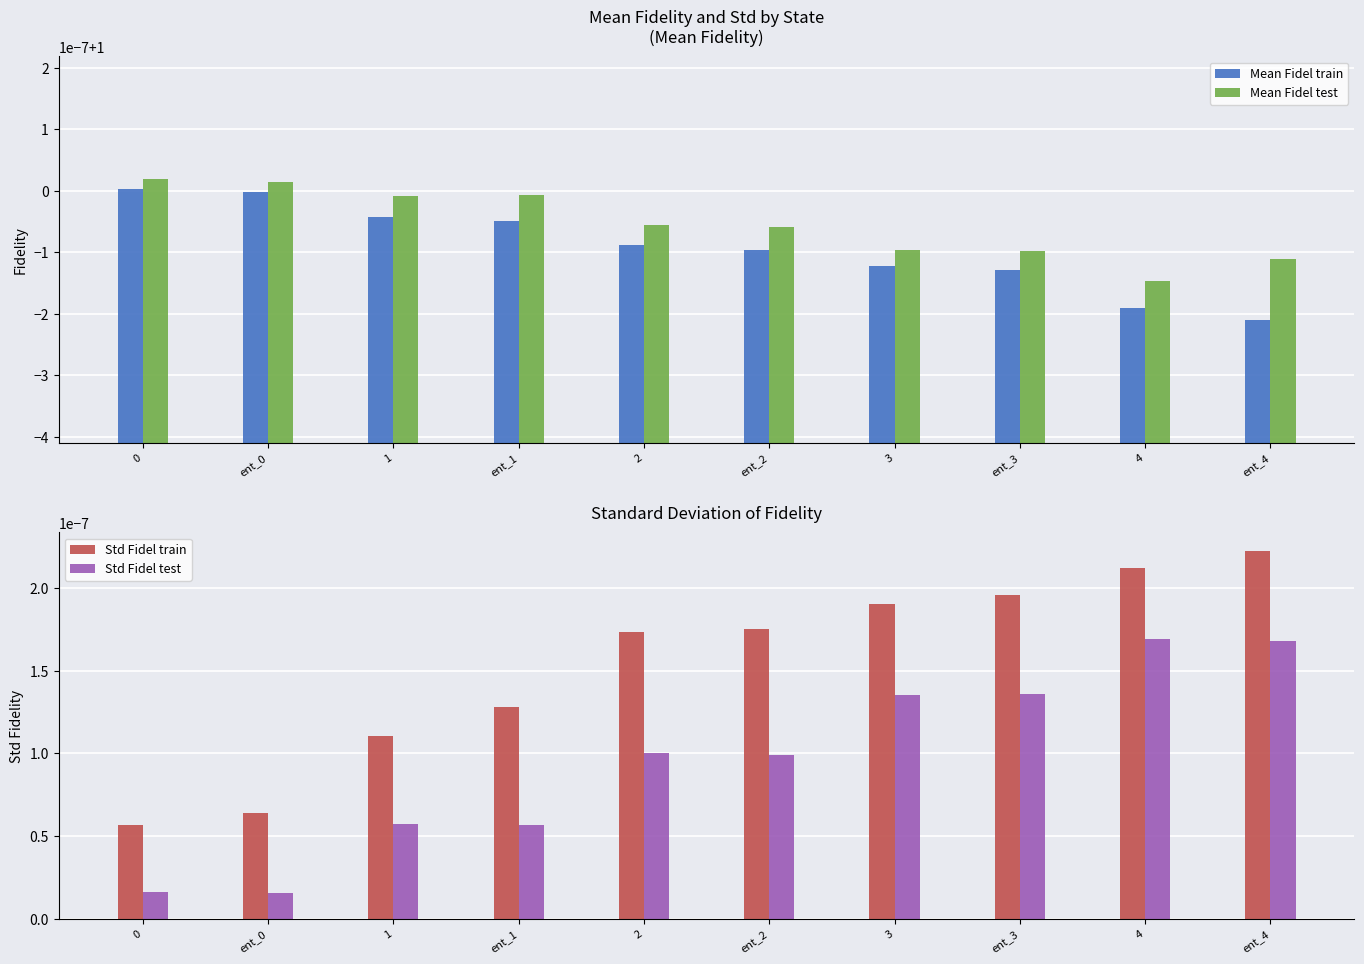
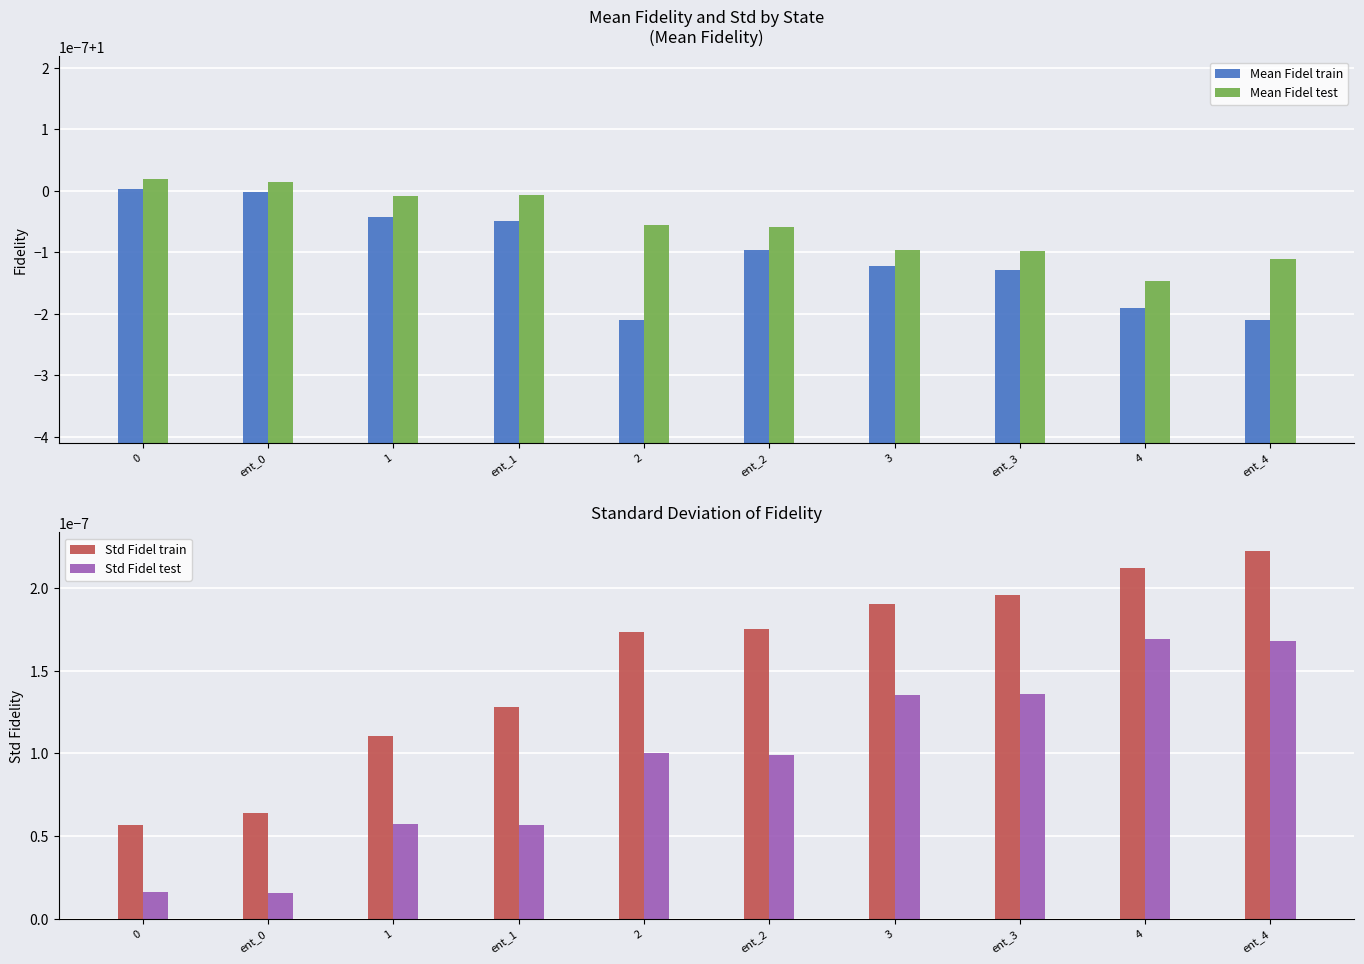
  {
    "Mean Fidelity and Std by State (Mean Fidelity)": {
      "Mean Fidel train": {
        "0": 1.00000000,
        "ent_0": 1.00000000,
        "1": 0.99999996,
        "ent_1": 0.99999995,
-       "2": 0.99999991,
+       "2": 0.99999979,
        "ent_2": 0.99999990,
        "3": 0.99999988,
        "ent_3": 0.99999987,
        "4": 0.99999981,
        "ent_4": 0.99999979
      },
      "Mean Fidel test": {
        "0": 1.00000002,
        "ent_0": 1.00000002,
        "1": 0.99999999,
        "ent_1": 0.99999999,
        "2": 0.99999994,
        "ent_2": 0.99999994,
        "3": 0.99999990,
        "ent_3": 0.99999990,
        "4": 0.99999985,
        "ent_4": 0.99999989
      }
    },
    "Standard Deviation of Fidelity": {
      "Std Fidel train": {
        "0": 0.000000057,
        "ent_0": 0.000000064,
        "1": 0.000000111,
        "ent_1": 0.000000128,
        "2": 0.000000173,
        "ent_2": 0.000000175,
        "3": 0.000000190,
        "ent_3": 0.000000196,
        "4": 0.000000212,
        "ent_4": 0.000000222
      },
      "Std Fidel test": {
        "0": 0.000000016,
        "ent_0": 0.000000016,
        "1": 0.000000058,
        "ent_1": 0.000000057,
        "2": 0.000000100,
        "ent_2": 0.000000099,
        "3": 0.000000135,
        "ent_3": 0.000000136,
        "4": 0.000000169,
        "ent_4": 0.000000168
      }
    }
  }
